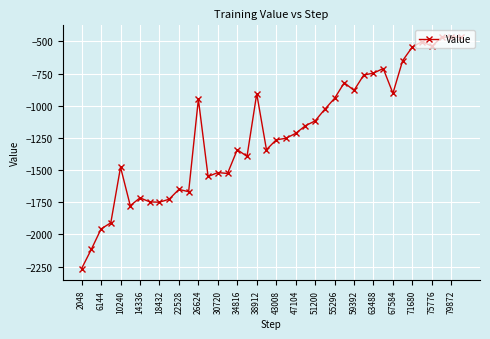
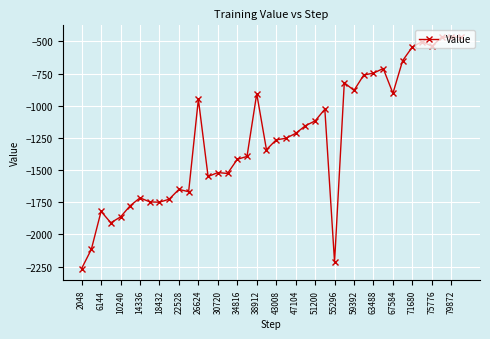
  {
    "2048": -2260,
-   "6144": -1960,
-   "10240": -1480,
+   "6144": -1820,
+   "10240": -1860,
    "14336": -1720,
    "18432": -1750,
    "22528": -1650,
    "26624": -950,
    "30720": -1520,
-   "34816": -1340,
+   "34816": -1420,
    "38912": -910,
    "43008": -1260,
    "47104": -1210,
    "51200": -1120,
-   "55296": -940,
+   "55296": -2210,
    "59392": -880,
    "63488": -750,
    "67584": -900,
    "71680": -540
  }
